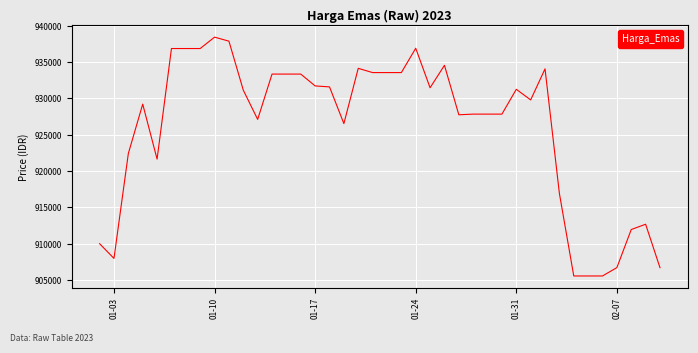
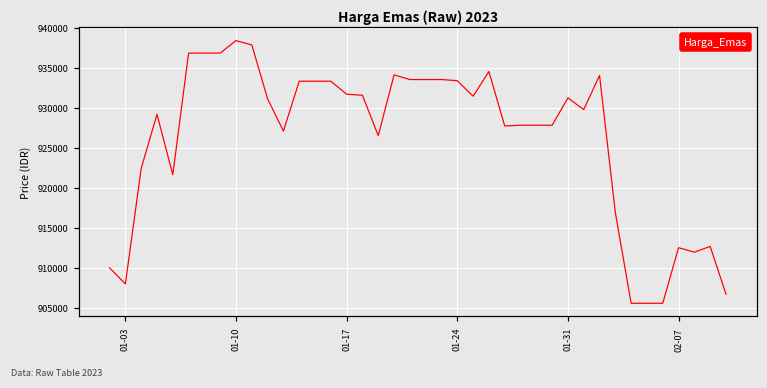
  {
    "01-03": 908000,
    "01-10": 938000,
    "01-17": 932000,
-   "01-24": 937000,
+   "01-24": 933000,
    "01-31": 931000,
-   "02-07": 907000
+   "02-07": 913000
  }
